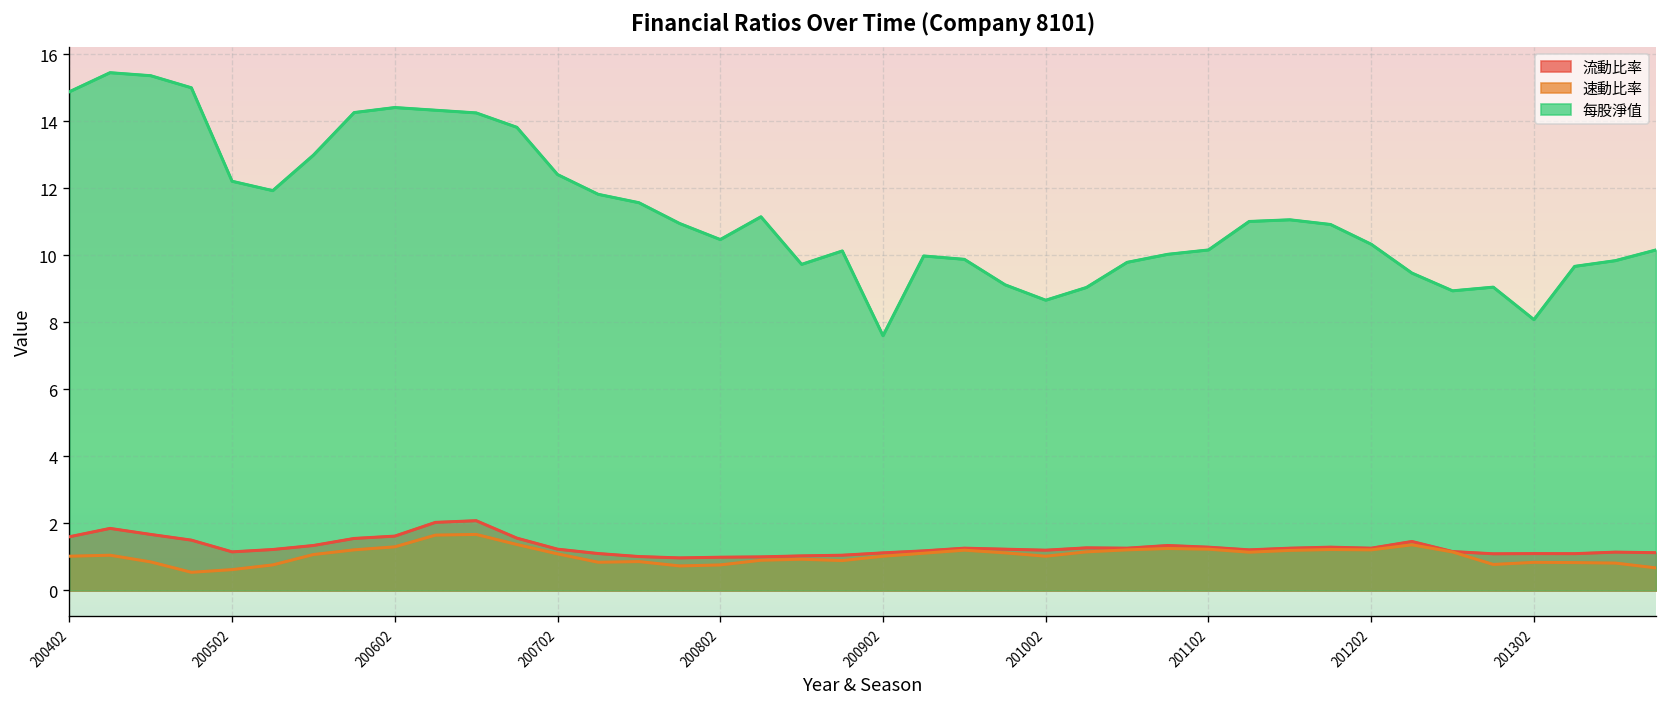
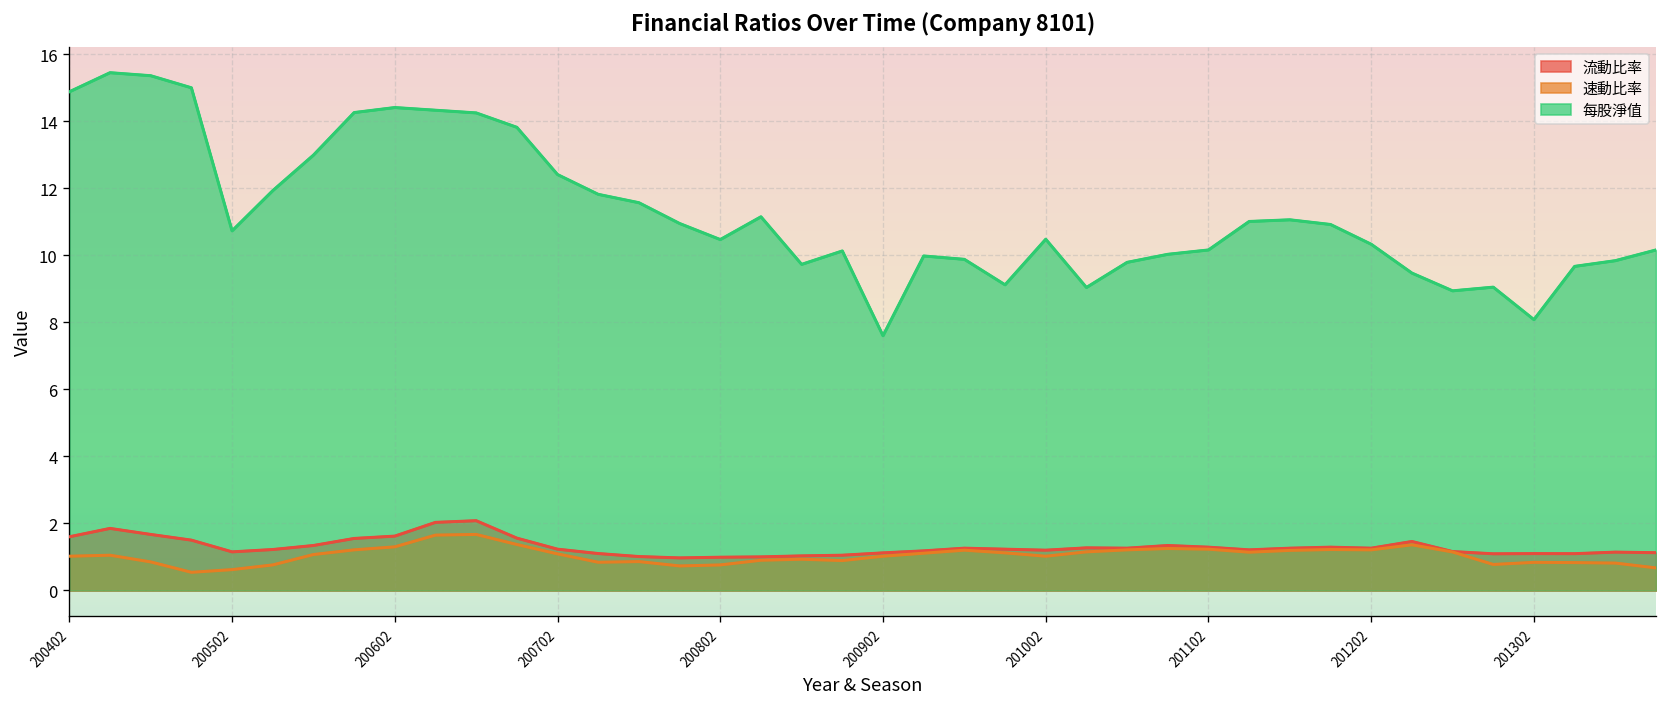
  {
    "每股淨值": {
      "200402": 14.9,
-     "200502": 12.2,
+     "200502": 10.7,
      "200602": 14.4,
      "200702": 12.4,
      "200802": 10.5,
      "200902": 7.6,
-     "201002": 8.7,
+     "201002": 10.5,
      "201102": 10.2,
      "201202": 10.3,
      "201302": 8.1
    }
  }
